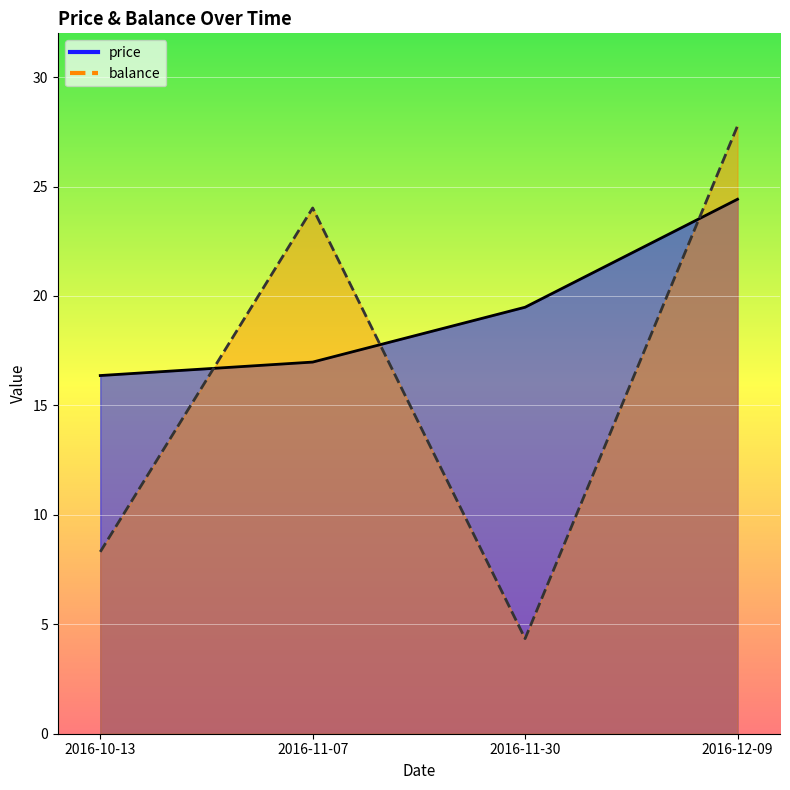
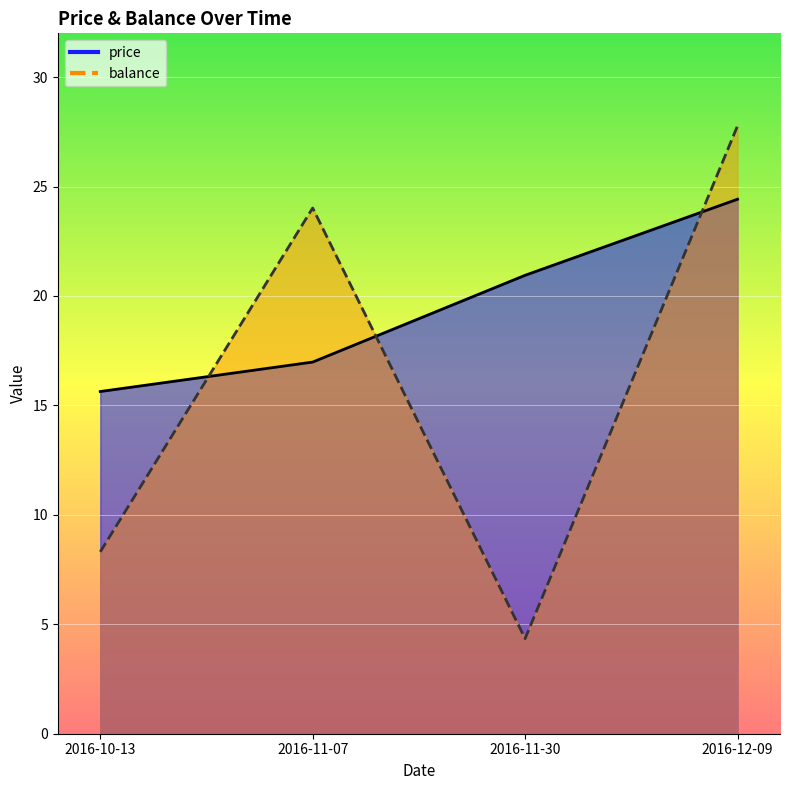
  {
    "price": {
-     "2016-10-13": 16.4,
+     "2016-10-13": 15.6,
      "2016-11-07": 17.0,
-     "2016-11-30": 19.5,
+     "2016-11-30": 20.9,
      "2016-12-09": 24.4
    },
    "balance": {
      "2016-10-13": 8.3,
      "2016-11-07": 24.0,
      "2016-11-30": 4.3,
      "2016-12-09": 27.8
    }
  }
